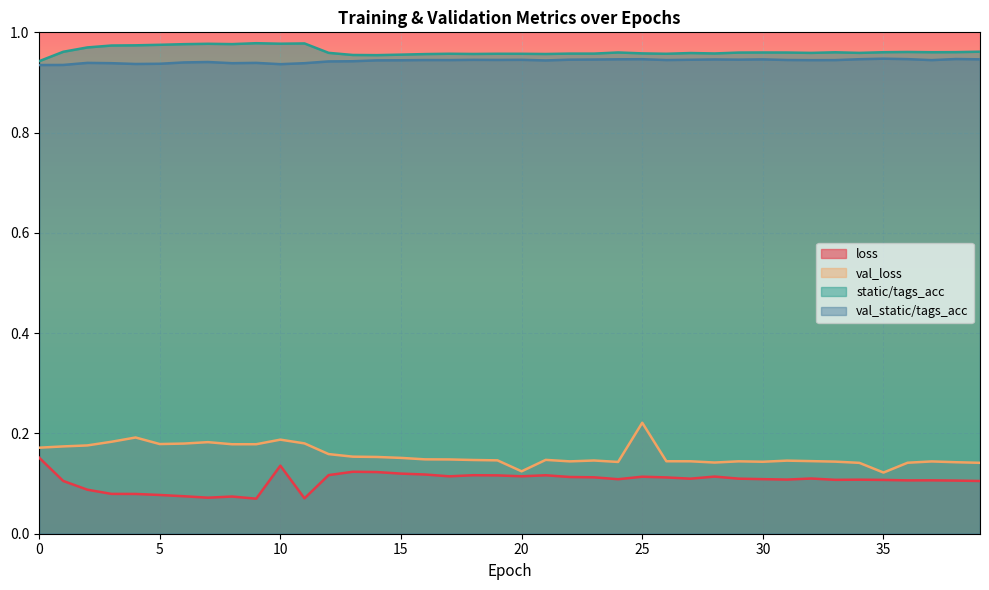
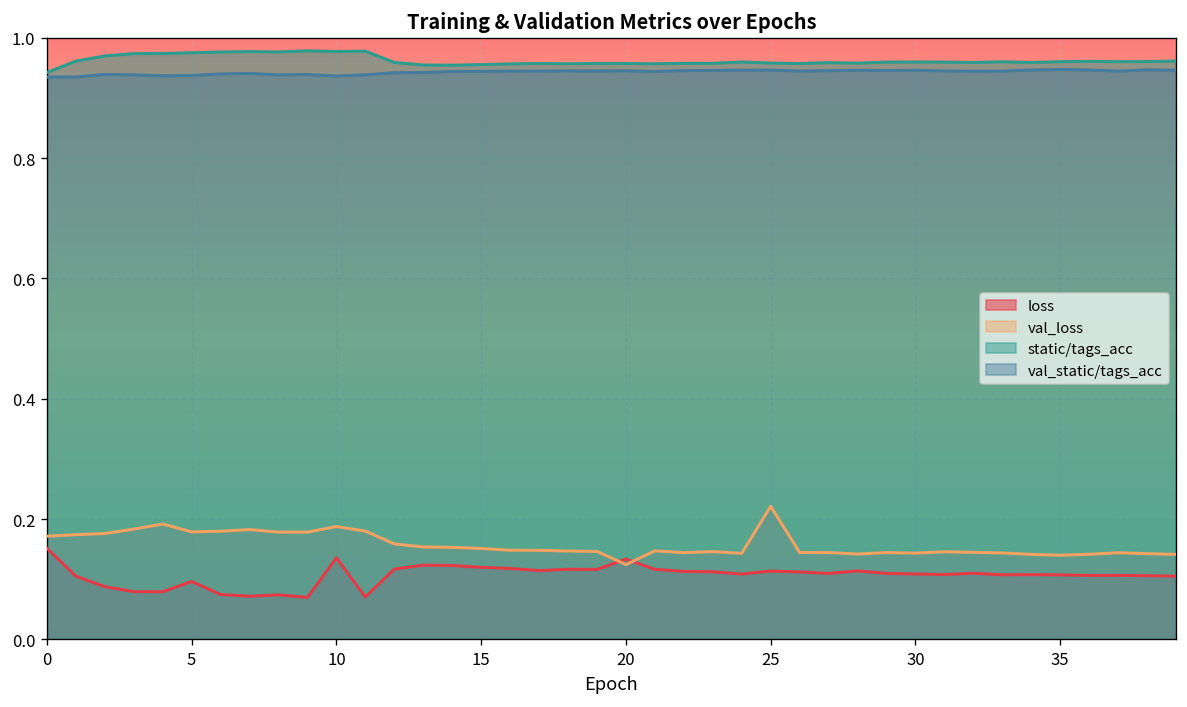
  {
    "loss": {
      "0": 0.15,
-     "5": 0.08,
+     "5": 0.10,
      "10": 0.14,
      "15": 0.12,
-     "20": 0.11,
+     "20": 0.13,
      "25": 0.11,
      "30": 0.11,
      "35": 0.11
    },
    "val_loss": {
      "0": 0.17,
      "5": 0.18,
      "10": 0.19,
      "15": 0.15,
      "20": 0.12,
      "25": 0.22,
      "30": 0.14,
-     "35": 0.12
+     "35": 0.14
    }
  }
